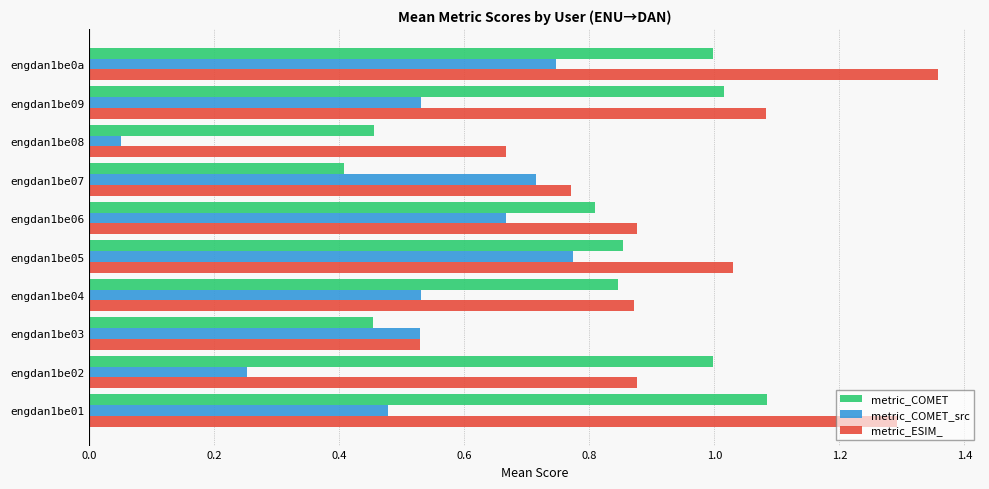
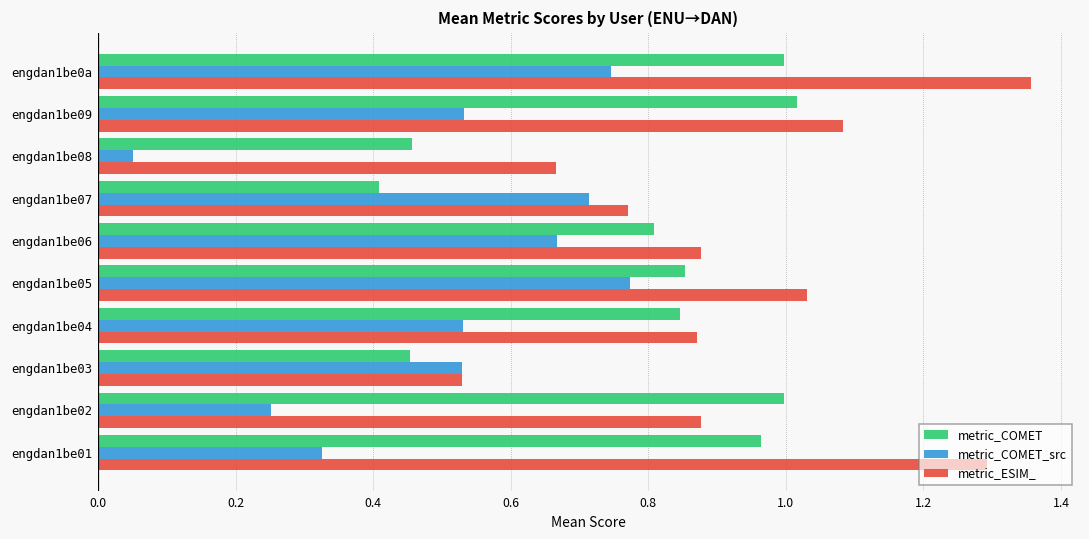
  {
    "metric_COMET": {
      "engdan1be0a": 1.00,
      "engdan1be09": 1.02,
      "engdan1be08": 0.46,
      "engdan1be07": 0.41,
      "engdan1be06": 0.81,
      "engdan1be05": 0.85,
      "engdan1be04": 0.85,
      "engdan1be03": 0.45,
      "engdan1be02": 1.00,
-     "engdan1be01": 1.08
+     "engdan1be01": 0.96
    },
    "metric_COMET_src": {
      "engdan1be0a": 0.75,
      "engdan1be09": 0.53,
      "engdan1be08": 0.05,
      "engdan1be07": 0.71,
      "engdan1be06": 0.67,
      "engdan1be05": 0.77,
      "engdan1be04": 0.53,
      "engdan1be03": 0.53,
      "engdan1be02": 0.25,
-     "engdan1be01": 0.48
+     "engdan1be01": 0.33
    },
    "metric_ESIM_": {
      "engdan1be0a": 1.36,
      "engdan1be09": 1.08,
      "engdan1be08": 0.67,
      "engdan1be07": 0.77,
      "engdan1be06": 0.88,
      "engdan1be05": 1.03,
      "engdan1be04": 0.87,
      "engdan1be03": 0.53,
      "engdan1be02": 0.88
    }
  }
